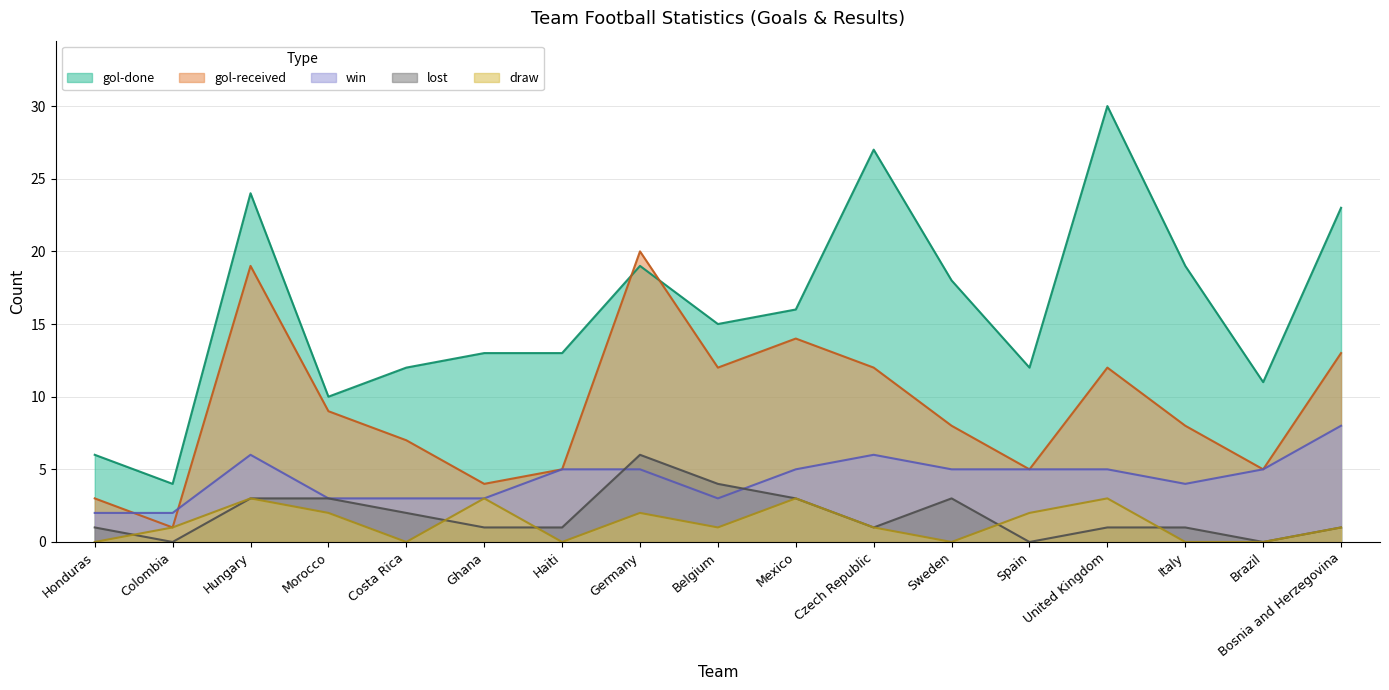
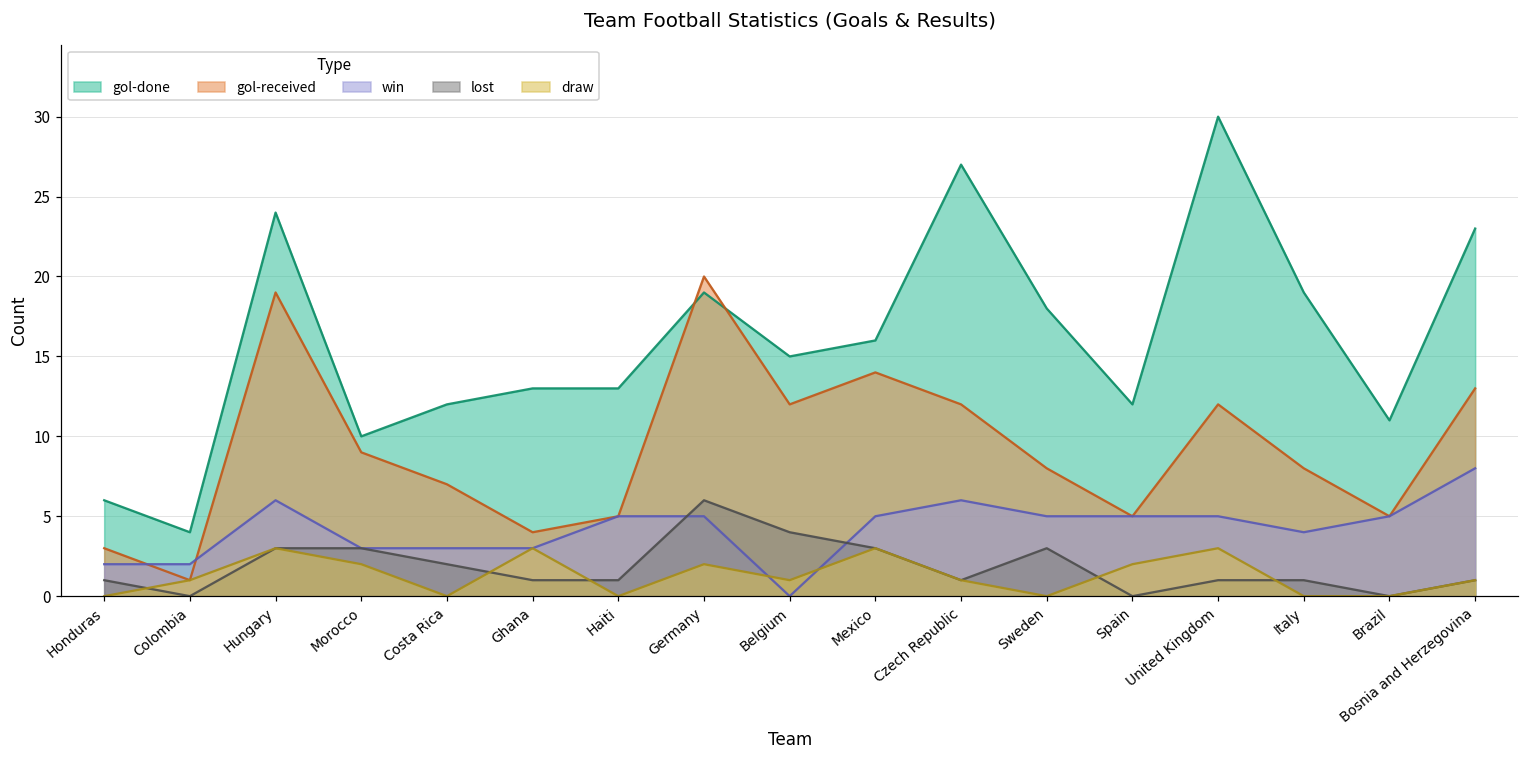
  {
    "gol-done": {
      "Honduras": 6,
      "Colombia": 4,
      "Hungary": 24,
      "Morocco": 10,
      "Costa Rica": 12,
      "Ghana": 13,
      "Haiti": 13,
      "Germany": 19,
      "Belgium": 15,
      "Mexico": 16,
      "Czech Republic": 27,
      "Sweden": 18,
      "Spain": 12,
      "United Kingdom": 30,
      "Italy": 19,
      "Brazil": 11,
      "Bosnia and Herzegovina": 23
    },
    "win": {
      "Honduras": 2,
      "Colombia": 2,
      "Hungary": 6,
      "Costa Rica": 3,
      "Germany": 5,
-     "Belgium": 3,
+     "Belgium": 0,
      "Mexico": 5,
      "Czech Republic": 6,
      "Sweden": 5,
      "United Kingdom": 5,
      "Italy": 4,
      "Bosnia and Herzegovina": 8
    },
    "lost": {
      "Honduras": 1,
      "Colombia": 0,
      "Costa Rica": 2,
      "Ghana": 1,
      "Haiti": 1,
      "Germany": 6,
      "Belgium": 4,
      "Sweden": 3,
      "Spain": 0,
      "United Kingdom": 1,
      "Italy": 1
    }
  }
